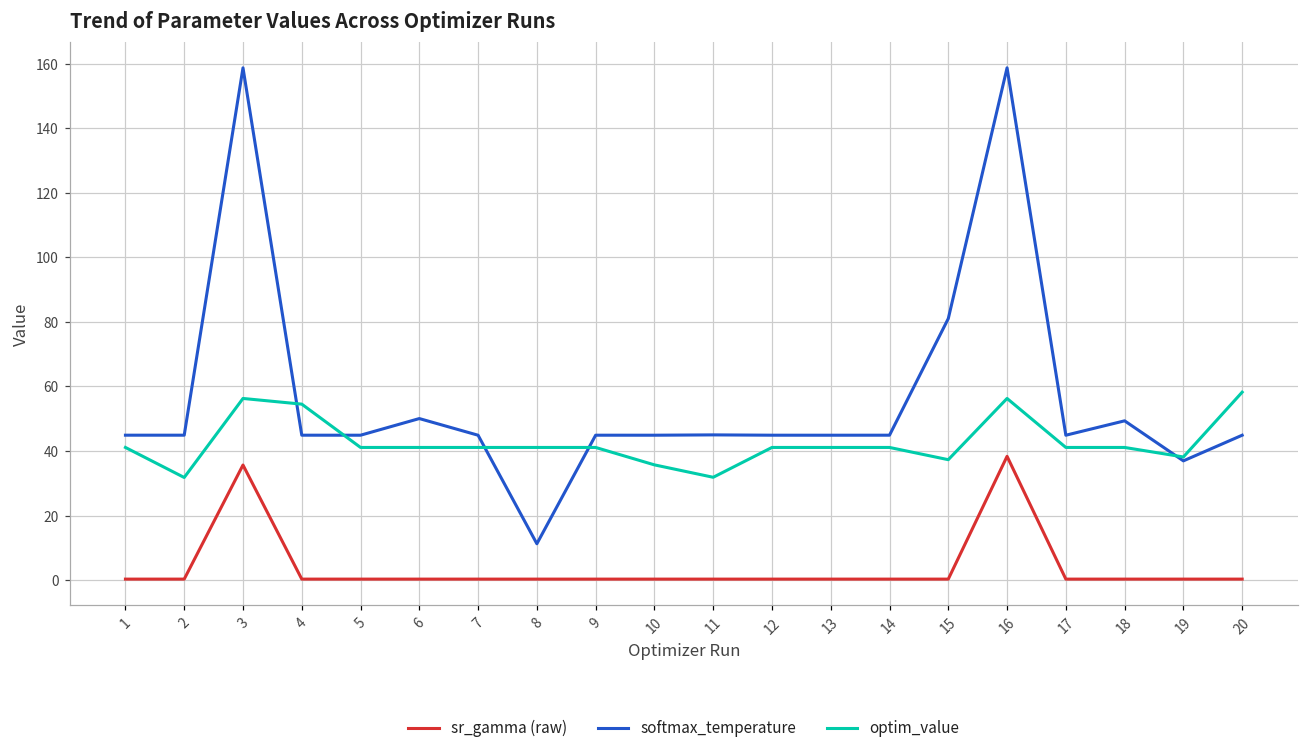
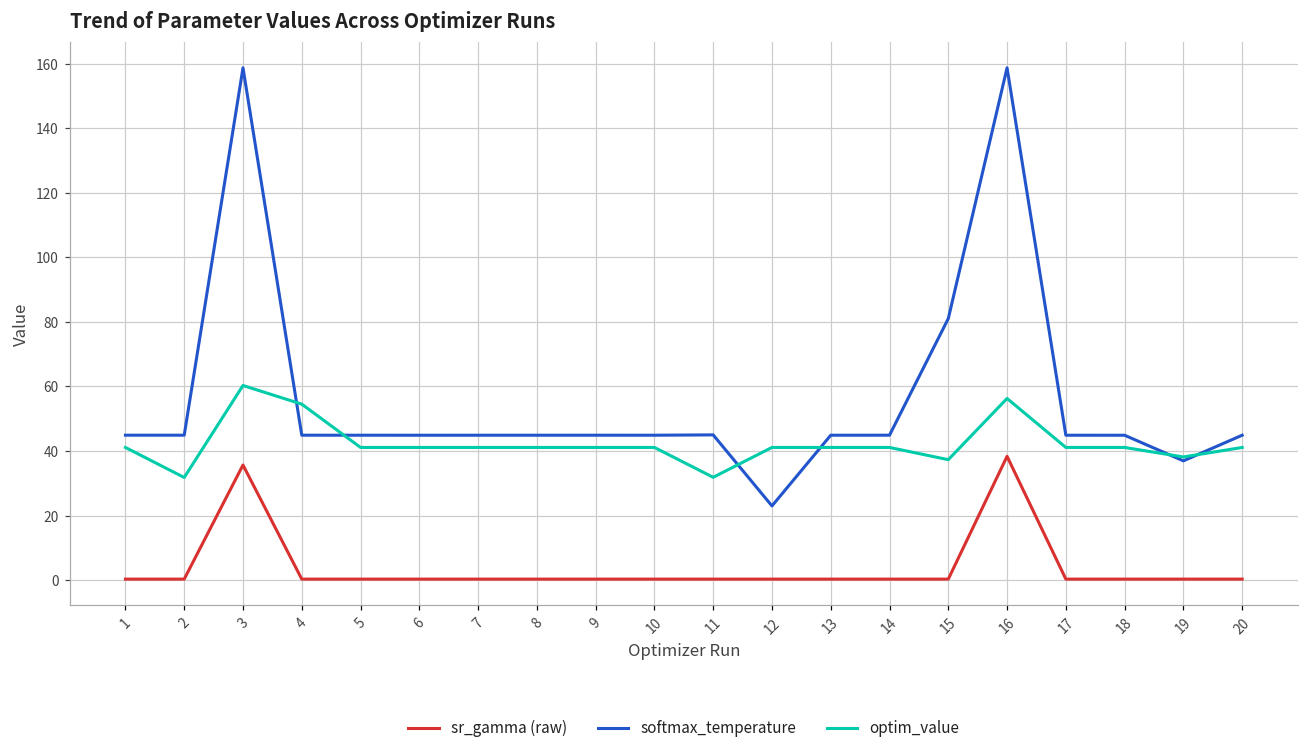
  {
    "sr_gamma (raw)": {
      "1": 0,
      "2": 0,
      "3": 36,
      "4": 0,
      "5": 0,
      "6": 0,
      "7": 0,
      "8": 0,
      "9": 0,
      "10": 0,
      "11": 0,
      "12": 0,
      "13": 0,
      "14": 0,
      "15": 0,
      "16": 38,
      "17": 0,
      "18": 0,
      "19": 0,
      "20": 0
    },
    "softmax_temperature": {
      "1": 45,
      "2": 45,
      "3": 159,
      "4": 45,
      "5": 45,
-     "6": 50,
+     "6": 45,
      "7": 45,
-     "8": 11,
+     "8": 45,
      "9": 45,
      "10": 45,
      "11": 45,
-     "12": 45,
+     "12": 23,
      "13": 45,
      "14": 45,
      "15": 81,
      "16": 159,
      "17": 45,
-     "18": 49,
+     "18": 45,
      "19": 37,
      "20": 45
    },
    "optim_value": {
      "1": 41,
      "2": 32,
-     "3": 56,
+     "3": 60,
      "4": 55,
      "5": 41,
      "6": 41,
      "7": 41,
      "8": 41,
      "9": 41,
-     "10": 36,
+     "10": 41,
      "11": 32,
      "12": 41,
      "13": 41,
      "14": 41,
      "15": 37,
      "16": 56,
      "17": 41,
      "18": 41,
      "19": 38,
-     "20": 58
+     "20": 41
    }
  }
